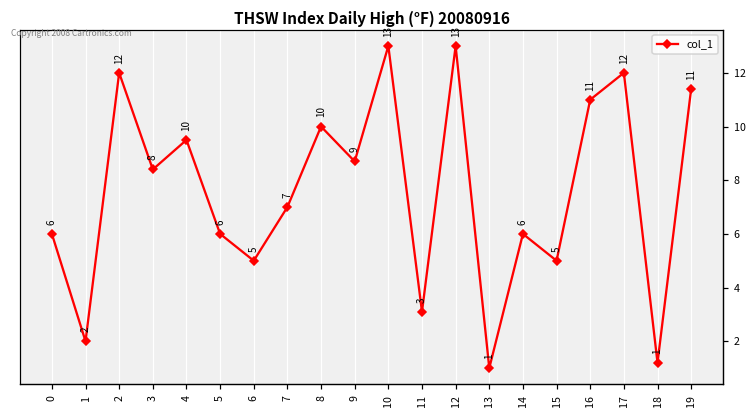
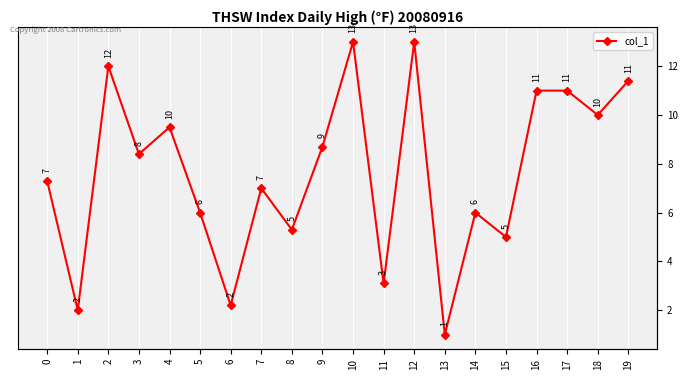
  {
-   "0": 6,
+   "0": 7,
    "1": 2,
    "2": 12,
    "3": 8,
    "4": 10,
    "5": 6,
-   "6": 5,
+   "6": 2,
    "7": 7,
-   "8": 10,
+   "8": 5,
    "9": 9,
    "10": 13,
    "11": 3,
    "12": 13,
    "13": 1,
    "14": 6,
    "15": 5,
    "16": 11,
-   "17": 12,
-   "18": 1,
+   "17": 11,
+   "18": 10,
    "19": 11
  }
